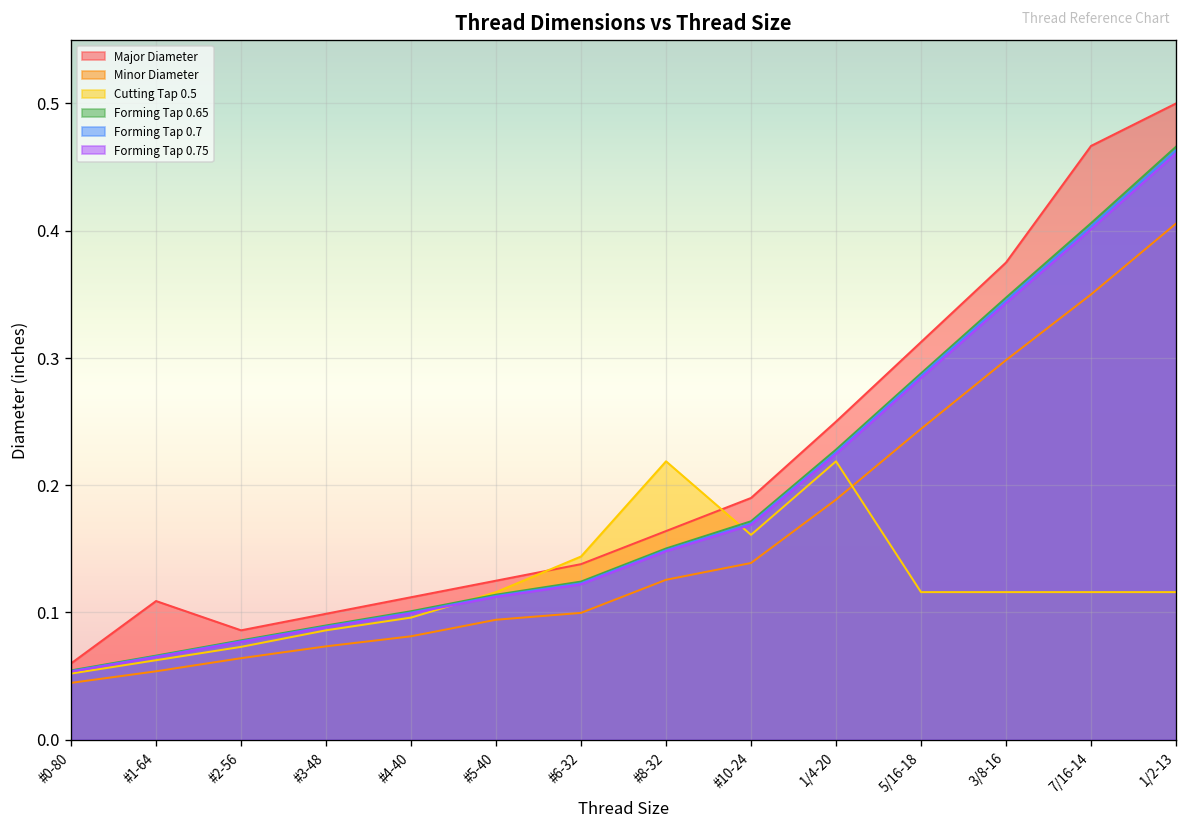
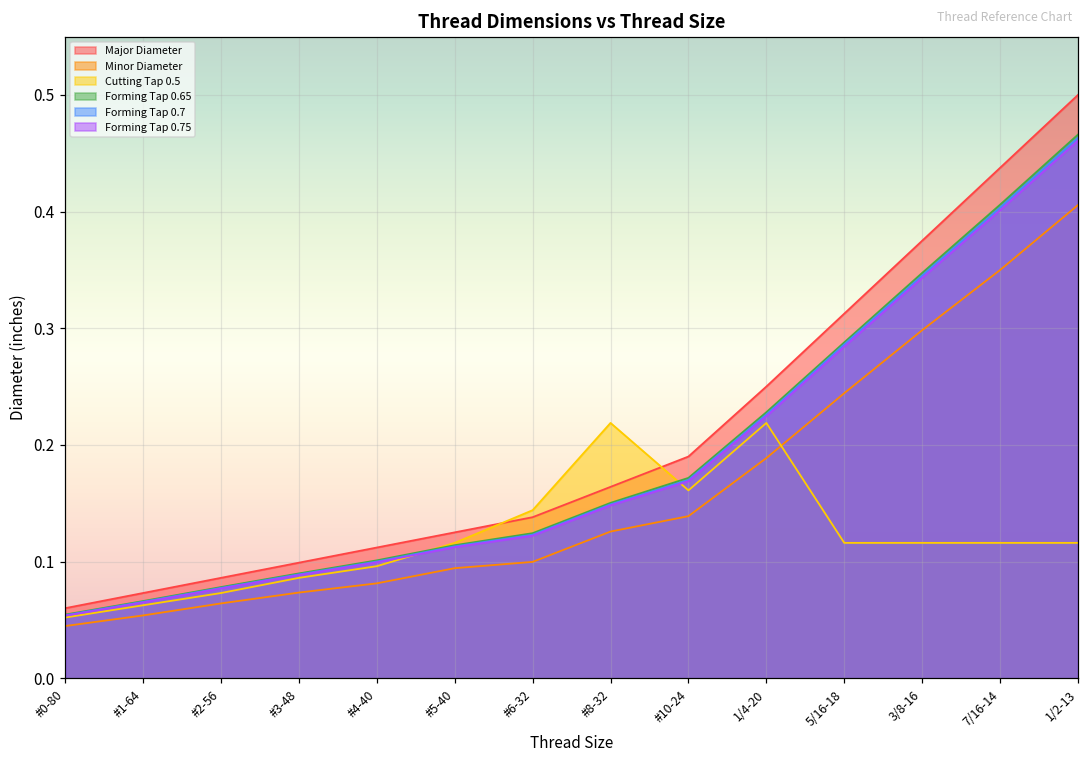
  {
    "Major Diameter": {
      "#0-80": 0.060,
-     "#1-64": 0.109,
+     "#1-64": 0.073,
      "#2-56": 0.086,
      "#3-48": 0.099,
      "#4-40": 0.112,
      "#5-40": 0.125,
      "#6-32": 0.138,
      "#8-32": 0.164,
      "#10-24": 0.190,
      "1/4-20": 0.250,
      "5/16-18": 0.313,
      "3/8-16": 0.375,
-     "7/16-14": 0.467,
+     "7/16-14": 0.438,
      "1/2-13": 0.500
    },
    "Forming Tap 0.65": {
      "1/2-13": 0.466
    },
    "Forming Tap 0.7": {
      "1/2-13": 0.463
    },
    "Forming Tap 0.75": {
      "1/2-13": 0.461
    }
  }
